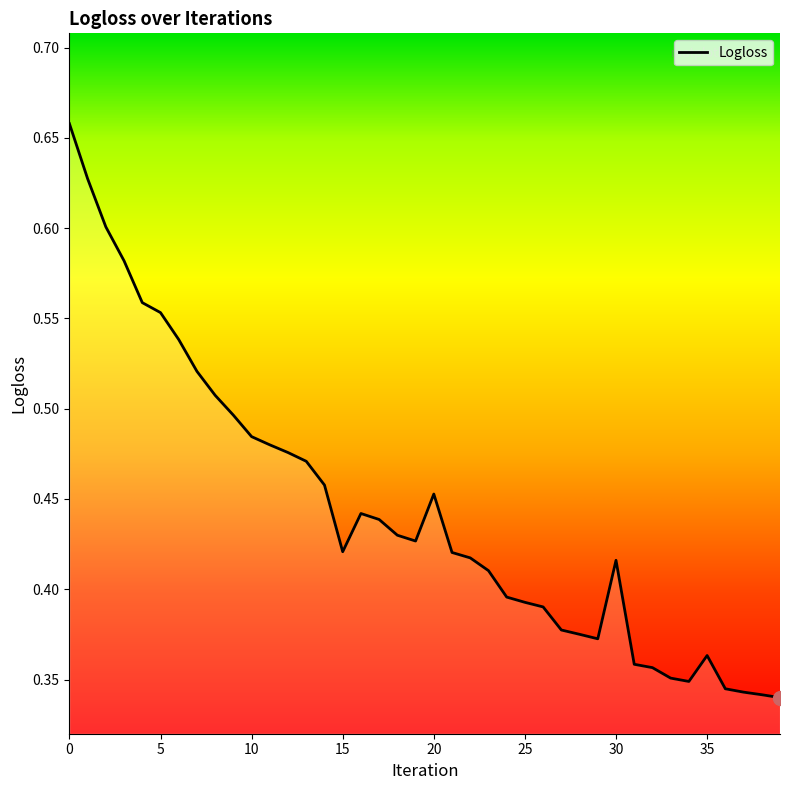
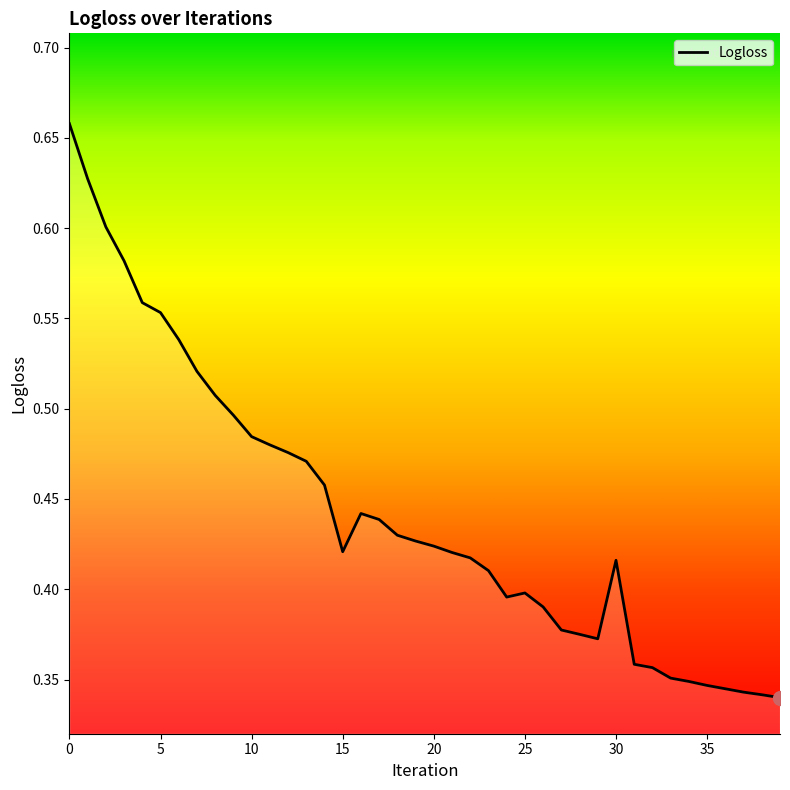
  {
    "Logloss": {
      "0": 0.658,
      "5": 0.553,
      "10": 0.485,
      "15": 0.421,
-     "20": 0.453,
-     "25": 0.393,
+     "20": 0.424,
+     "25": 0.398,
      "30": 0.416,
-     "35": 0.363
+     "35": 0.347
    }
  }
